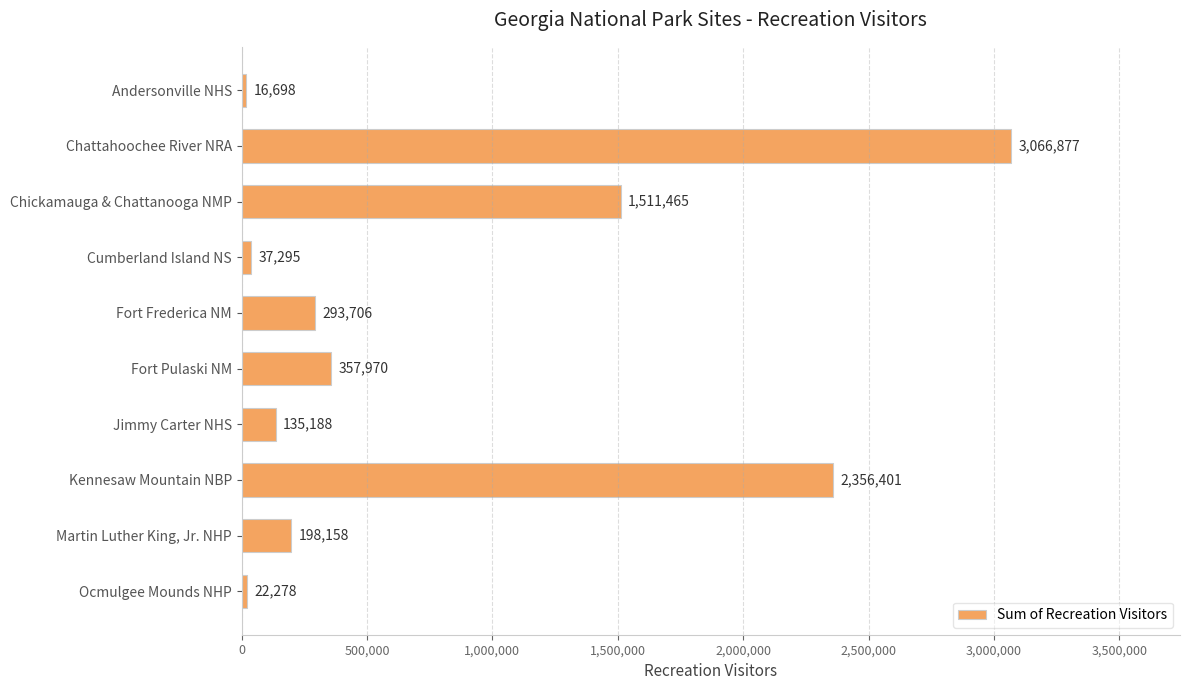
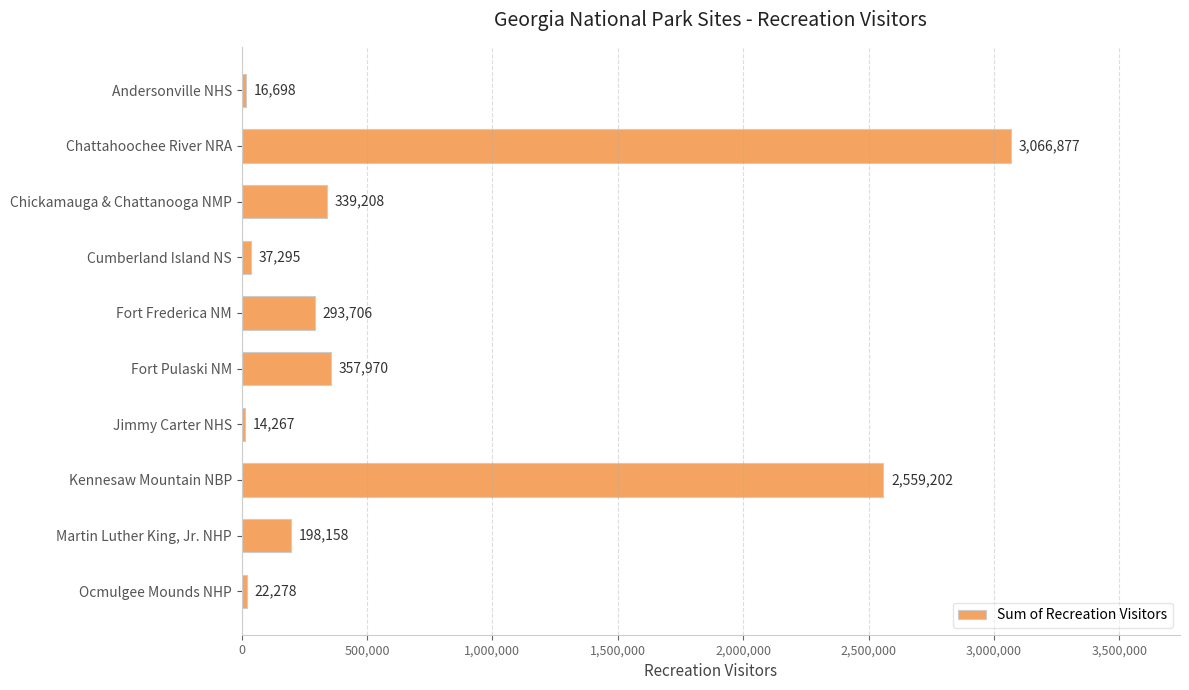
  {
    "Andersonville NHS": "16,698",
    "Chattahoochee River NRA": "3,066,877",
-   "Chickamauga & Chattanooga NMP": "1,511,465",
+   "Chickamauga & Chattanooga NMP": "339,208",
    "Cumberland Island NS": "37,295",
    "Fort Frederica NM": "293,706",
    "Fort Pulaski NM": "357,970",
-   "Jimmy Carter NHS": "135,188",
-   "Kennesaw Mountain NBP": "2,356,401",
+   "Jimmy Carter NHS": "14,267",
+   "Kennesaw Mountain NBP": "2,559,202",
    "Martin Luther King, Jr. NHP": "198,158",
    "Ocmulgee Mounds NHP": "22,278"
  }
